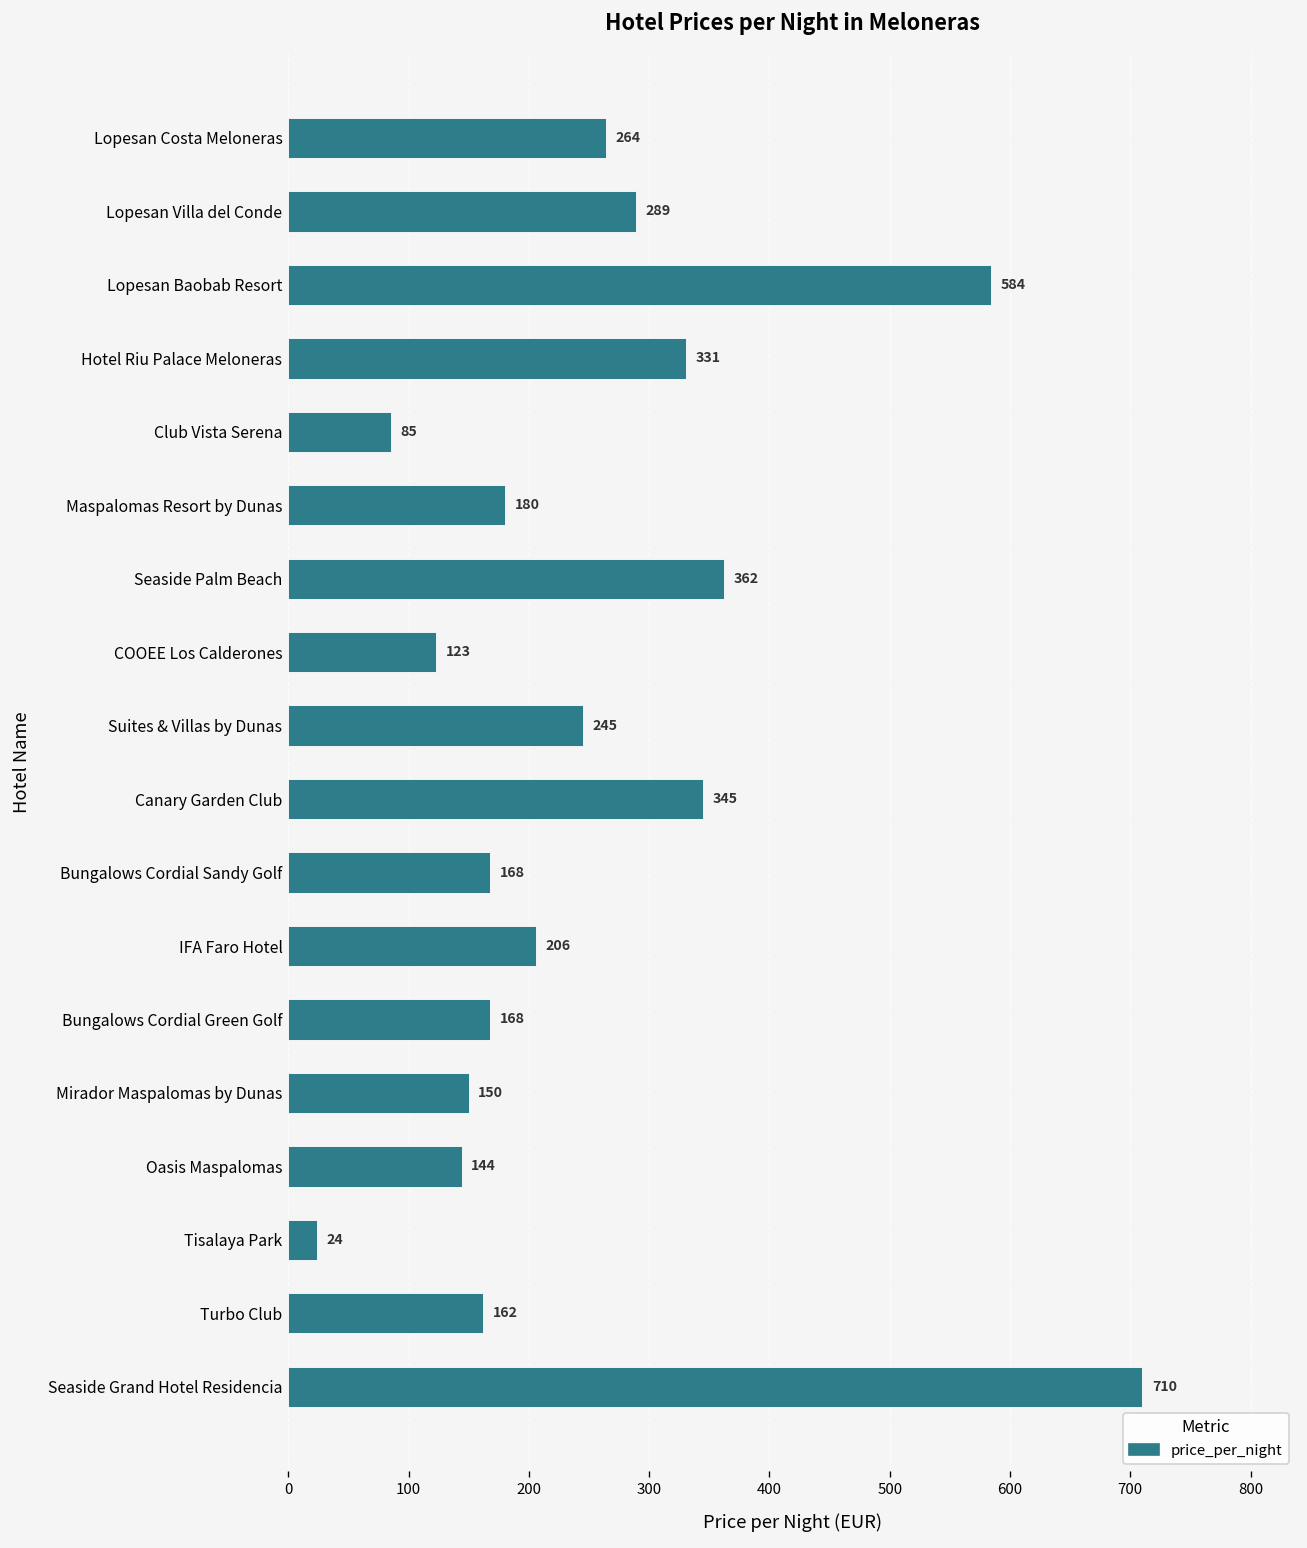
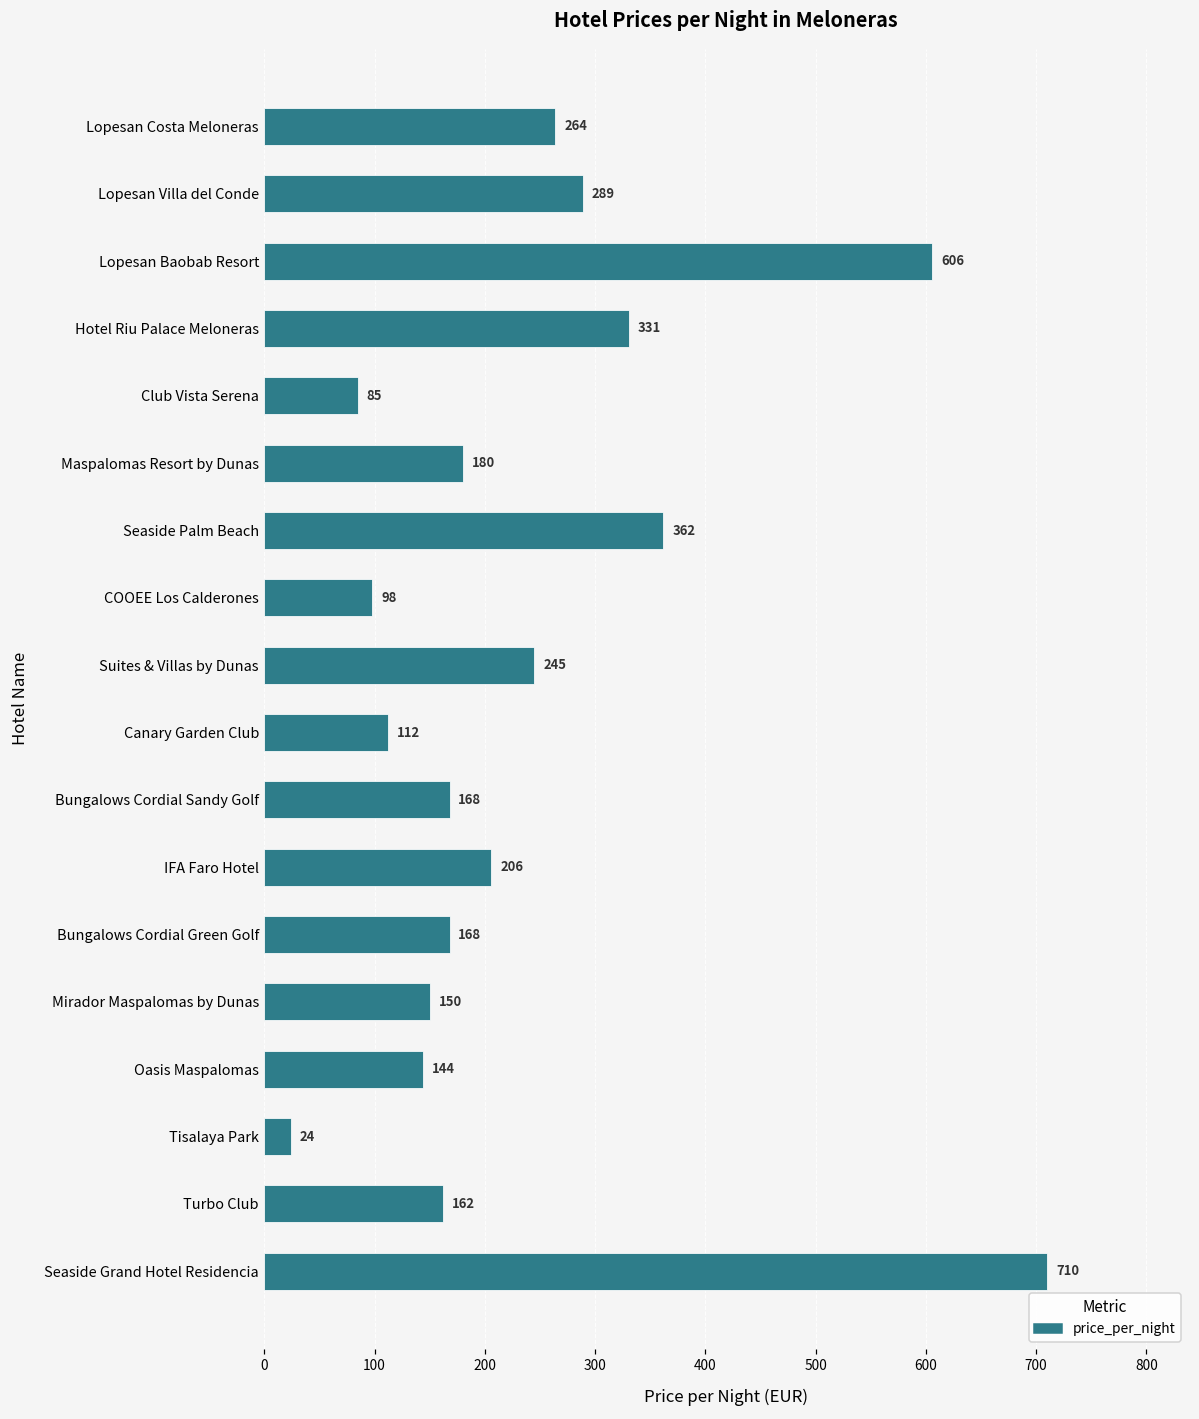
  {
    "Lopesan Costa Meloneras": 264,
    "Lopesan Villa del Conde": 289,
-   "Lopesan Baobab Resort": 584,
+   "Lopesan Baobab Resort": 606,
    "Hotel Riu Palace Meloneras": 331,
    "Club Vista Serena": 85,
    "Maspalomas Resort by Dunas": 180,
    "Seaside Palm Beach": 362,
-   "COOEE Los Calderones": 123,
+   "COOEE Los Calderones": 98,
    "Suites & Villas by Dunas": 245,
-   "Canary Garden Club": 345,
+   "Canary Garden Club": 112,
    "Bungalows Cordial Sandy Golf": 168,
    "IFA Faro Hotel": 206,
    "Bungalows Cordial Green Golf": 168,
    "Mirador Maspalomas by Dunas": 150,
    "Oasis Maspalomas": 144,
    "Tisalaya Park": 24,
    "Turbo Club": 162,
    "Seaside Grand Hotel Residencia": 710
  }
